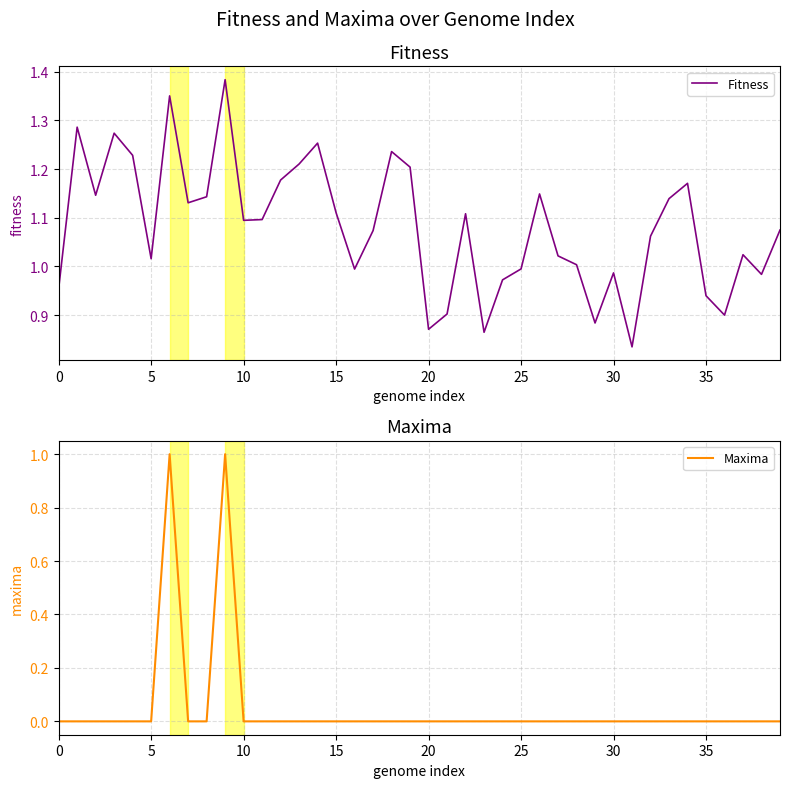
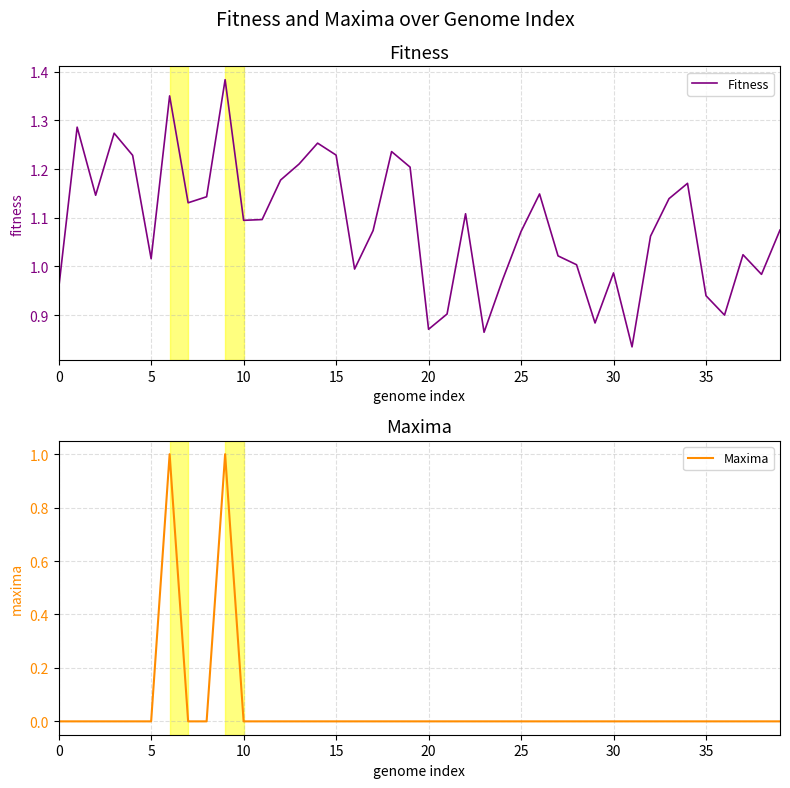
  {
    "Fitness": {
      "0": 0.95,
      "5": 1.02,
      "10": 1.09,
-     "15": 1.11,
+     "15": 1.23,
      "20": 0.87,
-     "25": 0.99,
+     "25": 1.07,
      "30": 0.99,
      "35": 0.94
    },
    "Maxima": {
      "0": 0.00,
      "5": 0.00,
      "10": 0.00,
      "15": 0.00,
      "20": 0.00,
      "25": 0.00,
      "30": 0.00,
      "35": 0.00
    }
  }
